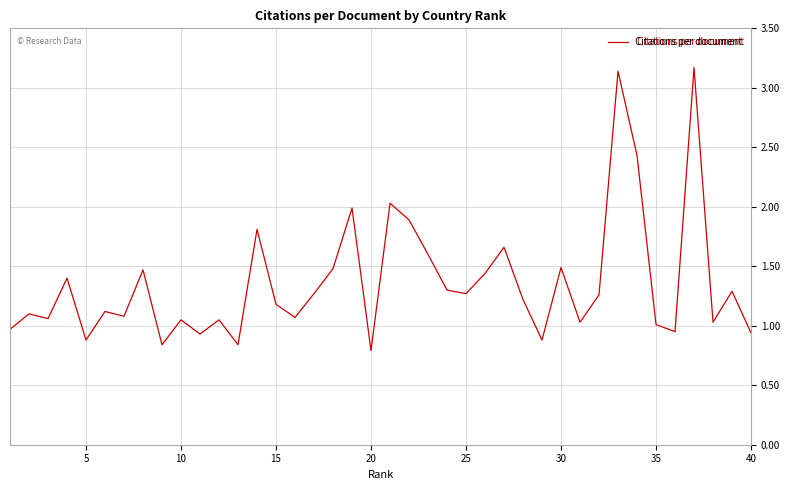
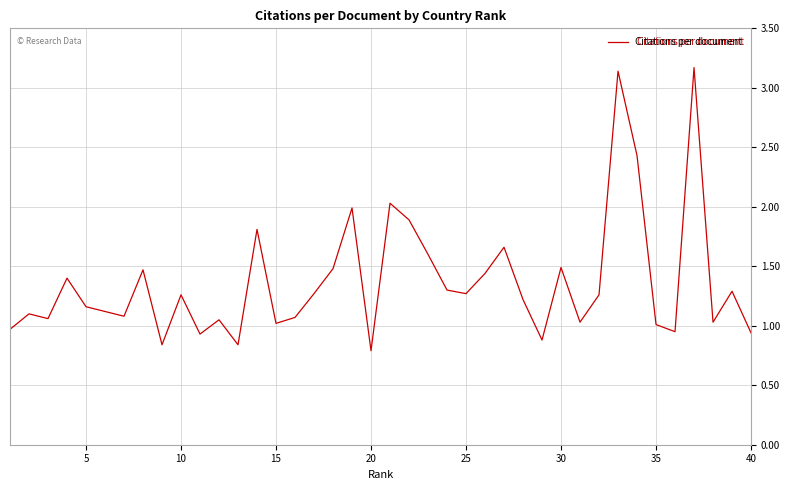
  {
-   "5": 0.88,
-   "10": 1.05,
-   "15": 1.18,
+   "5": 1.16,
+   "10": 1.26,
+   "15": 1.02,
    "20": 0.79,
    "25": 1.27,
    "30": 1.49,
    "35": 1.01,
    "40": 0.94
  }
